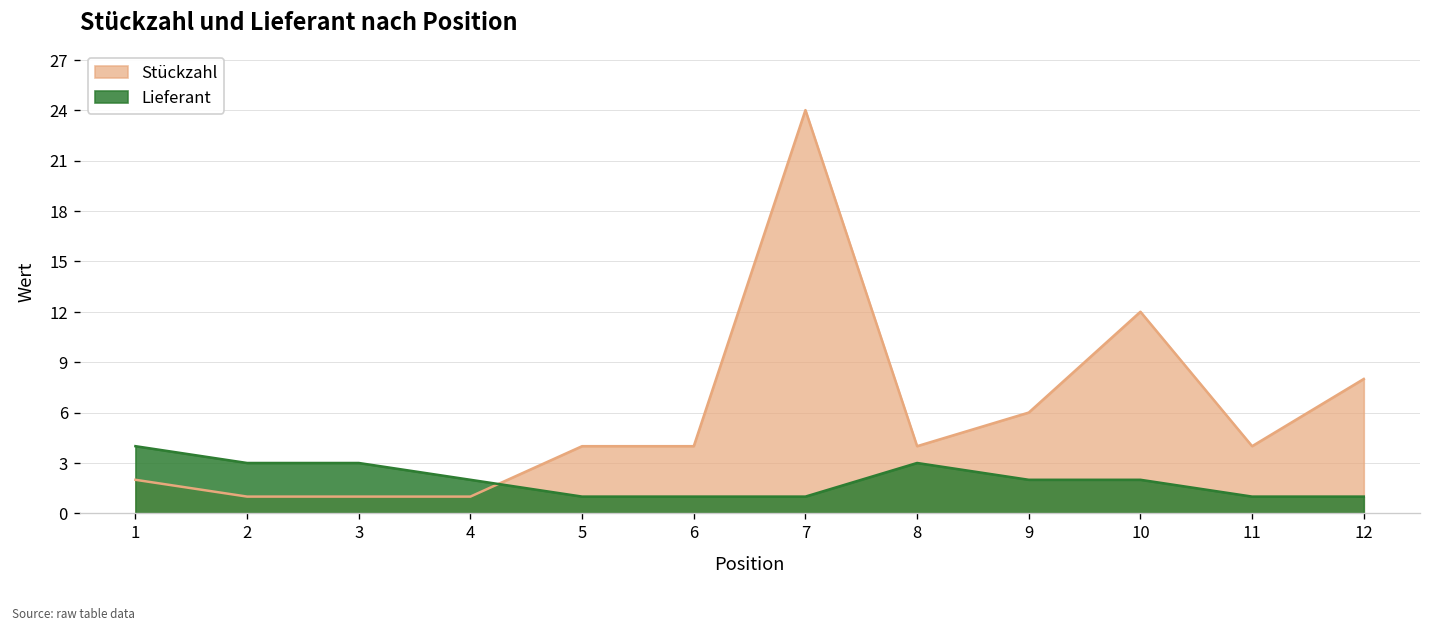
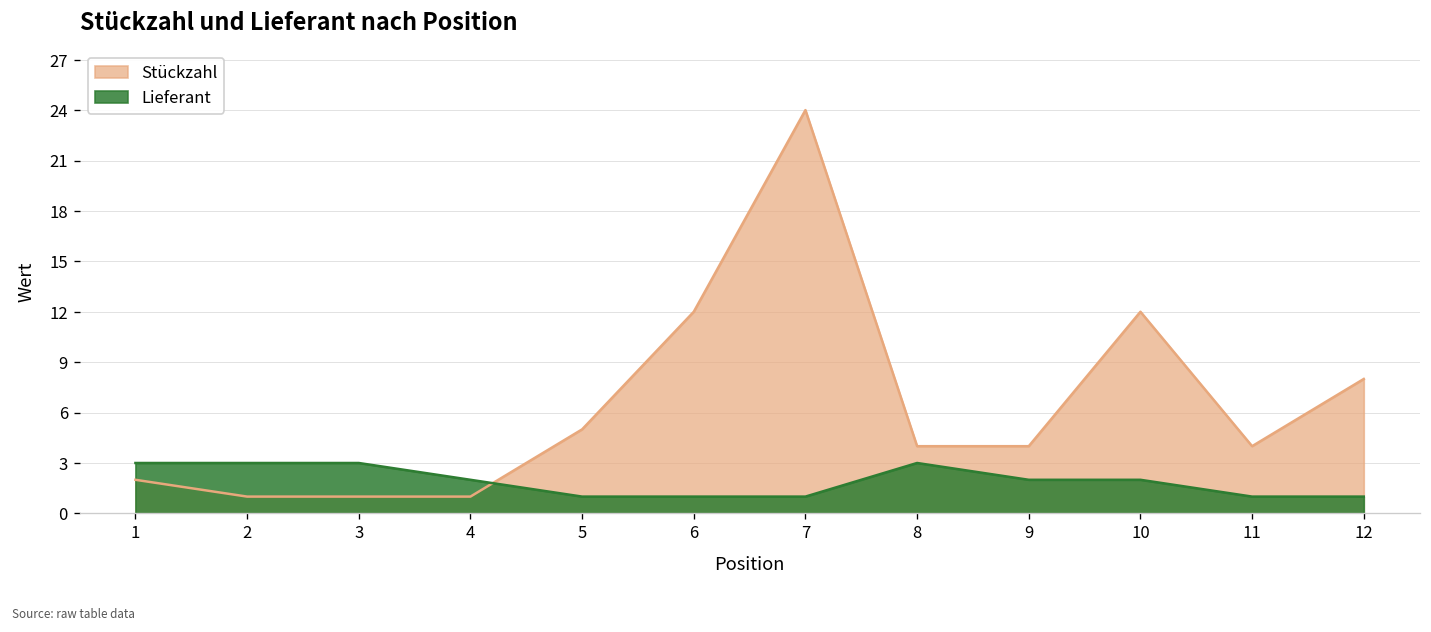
  {
    "Stückzahl": {
      "1": 2,
      "2": 1,
      "3": 1,
      "4": 1,
-     "5": 4,
-     "6": 4,
+     "5": 5,
+     "6": 12,
      "7": 24,
      "8": 4,
-     "9": 6,
+     "9": 4,
      "10": 12,
      "11": 4,
      "12": 8
    },
    "Lieferant": {
-     "1": 4,
+     "1": 3,
      "2": 3,
      "3": 3,
      "4": 2,
      "5": 1,
      "6": 1,
      "7": 1,
      "8": 3,
      "9": 2,
      "10": 2,
      "11": 1,
      "12": 1
    }
  }
